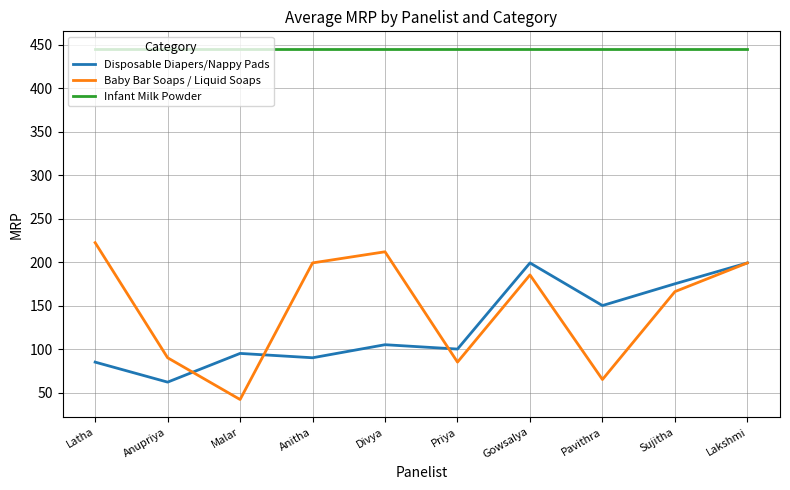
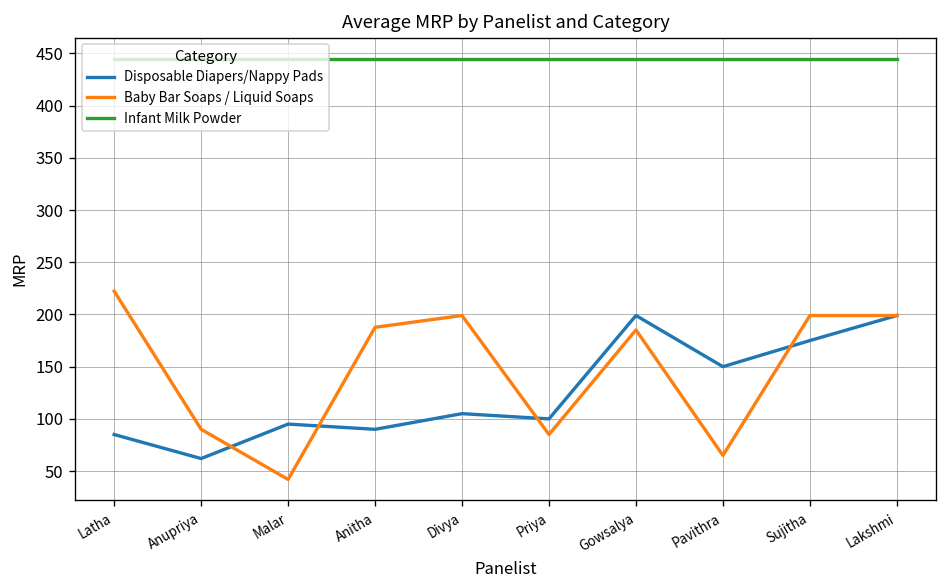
  {
    "Disposable Diapers/Nappy Pads": {
      "Latha": 90,
      "Anupriya": 60,
      "Malar": 100,
      "Anitha": 90,
      "Divya": 110,
      "Priya": 100,
      "Gowsalya": 200,
      "Pavithra": 150,
      "Sujitha": 180
    },
    "Baby Bar Soaps / Liquid Soaps": {
      "Latha": 220,
      "Anupriya": 90,
      "Malar": 40,
-     "Anitha": 200,
-     "Divya": 210,
+     "Anitha": 190,
+     "Divya": 200,
      "Priya": 90,
      "Gowsalya": 190,
      "Pavithra": 70,
-     "Sujitha": 170
+     "Sujitha": 200
    },
    "Infant Milk Powder": {
      "Anitha": 450,
      "Divya": 450,
      "Priya": 450,
      "Gowsalya": 450,
      "Pavithra": 450,
      "Sujitha": 450,
      "Lakshmi": 450
    }
  }
